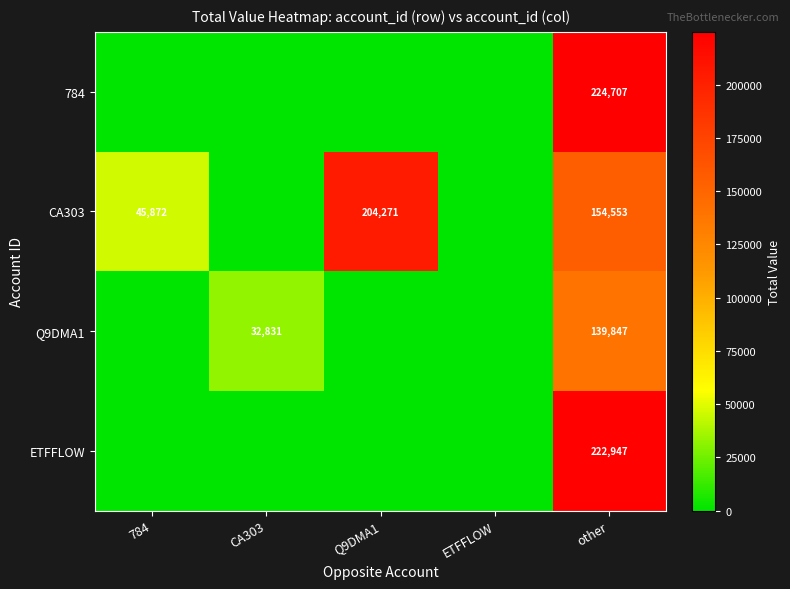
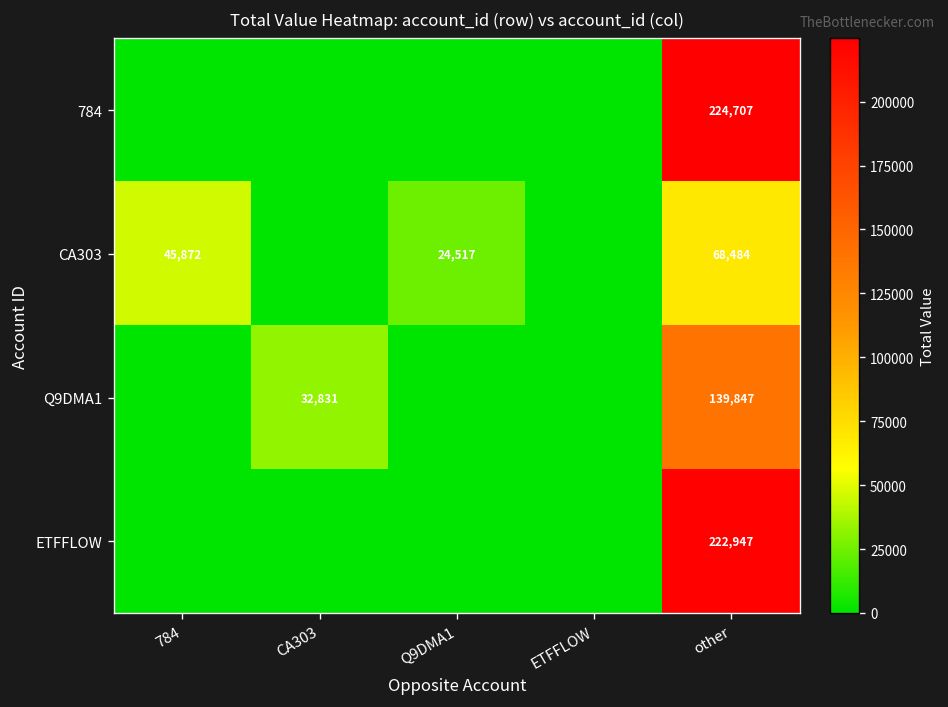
  {
    "784": {
      "other": "224,707"
    },
    "CA303": {
      "784": "45,872",
-     "Q9DMA1": "204,271",
-     "other": "154,553"
+     "Q9DMA1": "24,517",
+     "other": "68,484"
    },
    "Q9DMA1": {
      "CA303": "32,831",
      "other": "139,847"
    },
    "ETFFLOW": {
      "other": "222,947"
    }
  }
